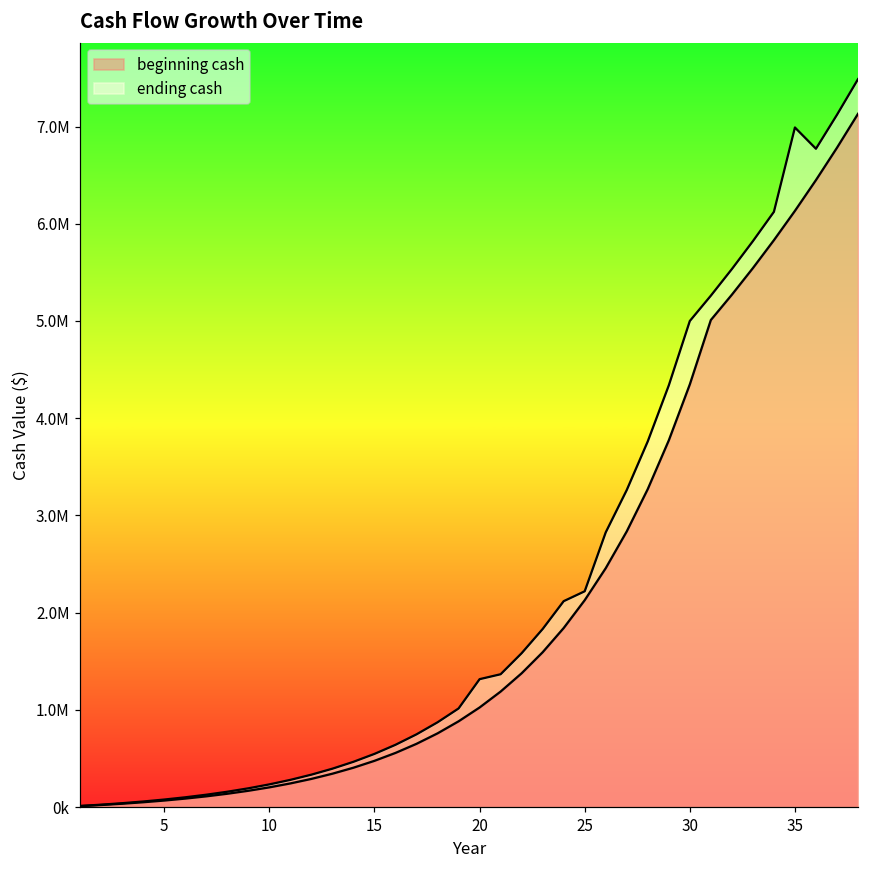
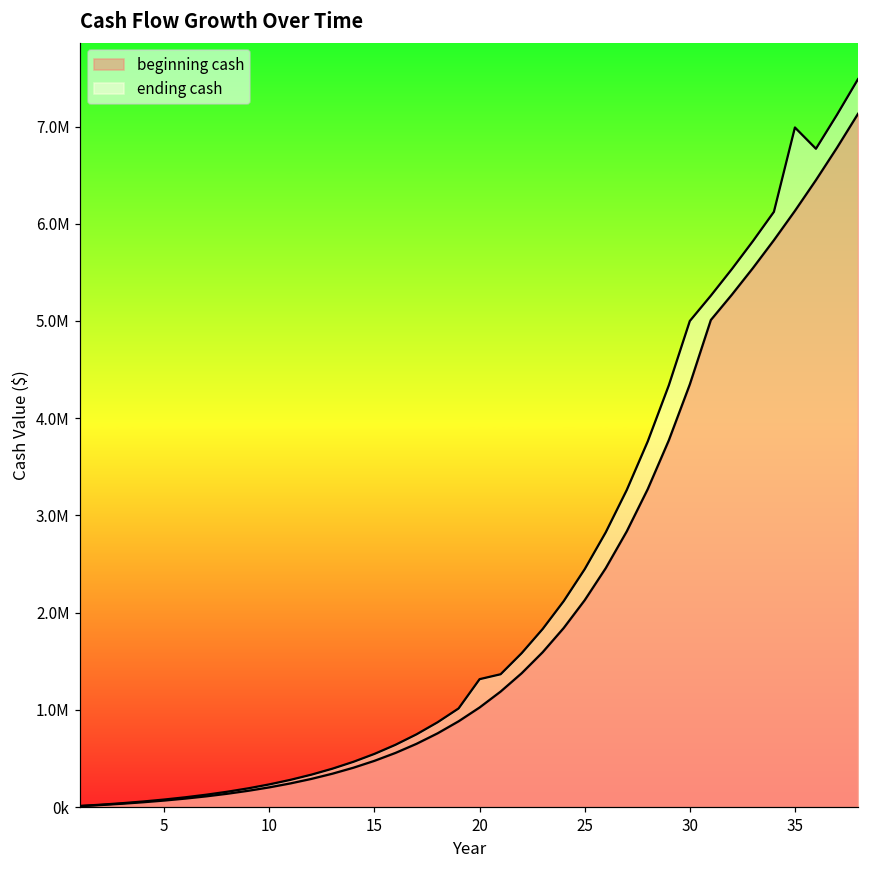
  {
    "beginning cash": {
      "10": 200000,
      "15": 500000,
      "20": 1000000,
      "25": 2100000,
      "30": 4300000,
      "35": 6100000
    },
    "ending cash": {
      "10": 200000,
      "15": 500000,
      "20": 1300000,
-     "25": 2200000,
+     "25": 2400000,
      "30": 5000000,
      "35": 7000000
    }
  }
